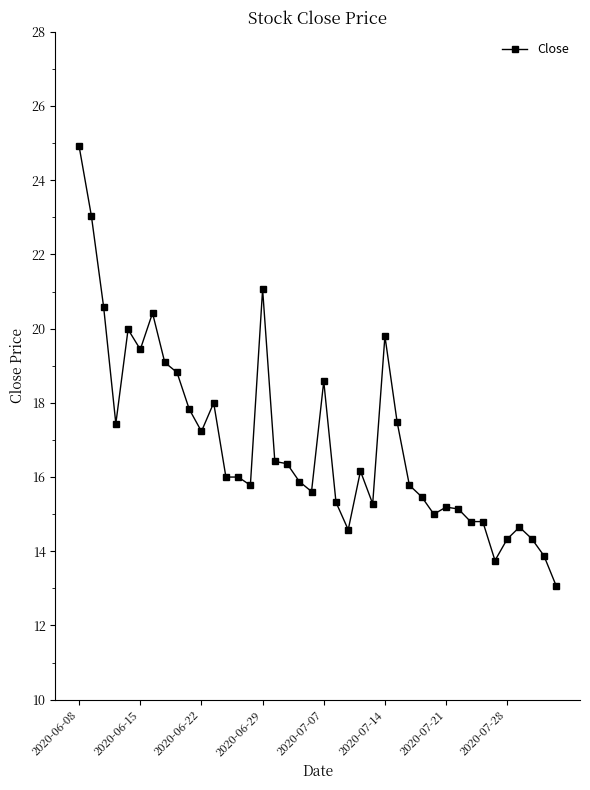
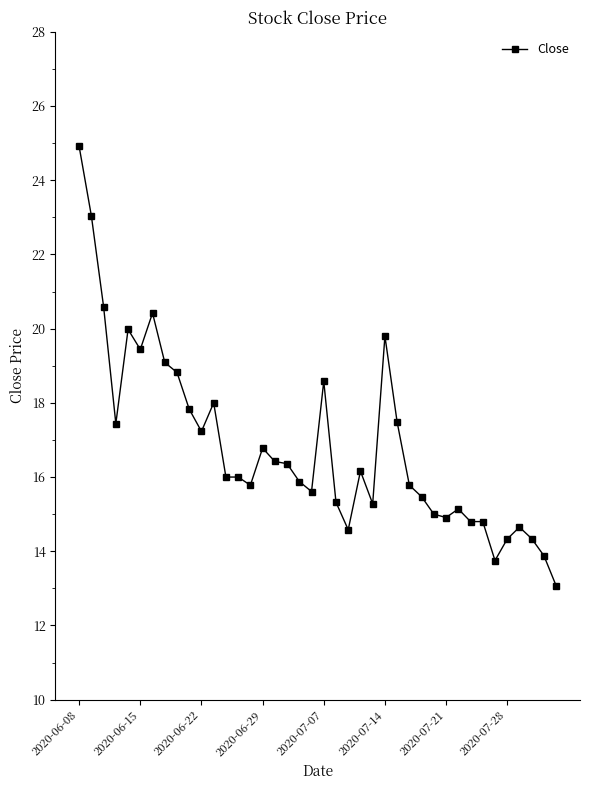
  {
    "2020-06-08": 24.9,
    "2020-06-15": 19.4,
    "2020-06-22": 17.2,
-   "2020-06-29": 21.1,
+   "2020-06-29": 16.8,
    "2020-07-07": 18.6,
    "2020-07-14": 19.8,
-   "2020-07-21": 15.2,
+   "2020-07-21": 14.9,
    "2020-07-28": 14.3
  }
